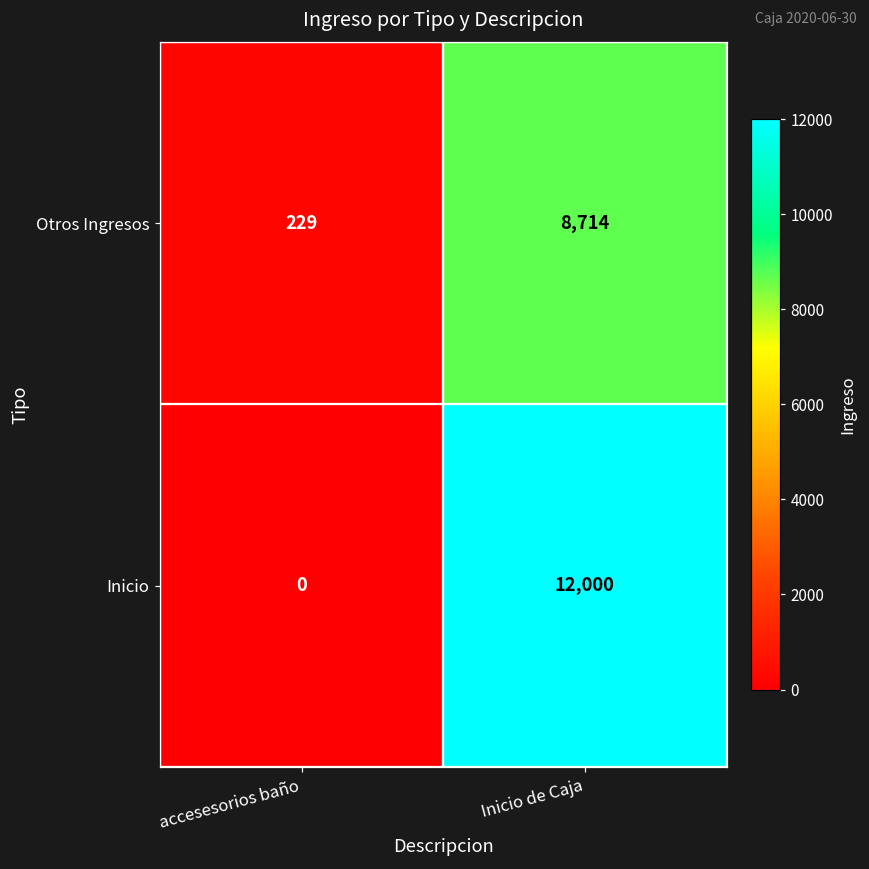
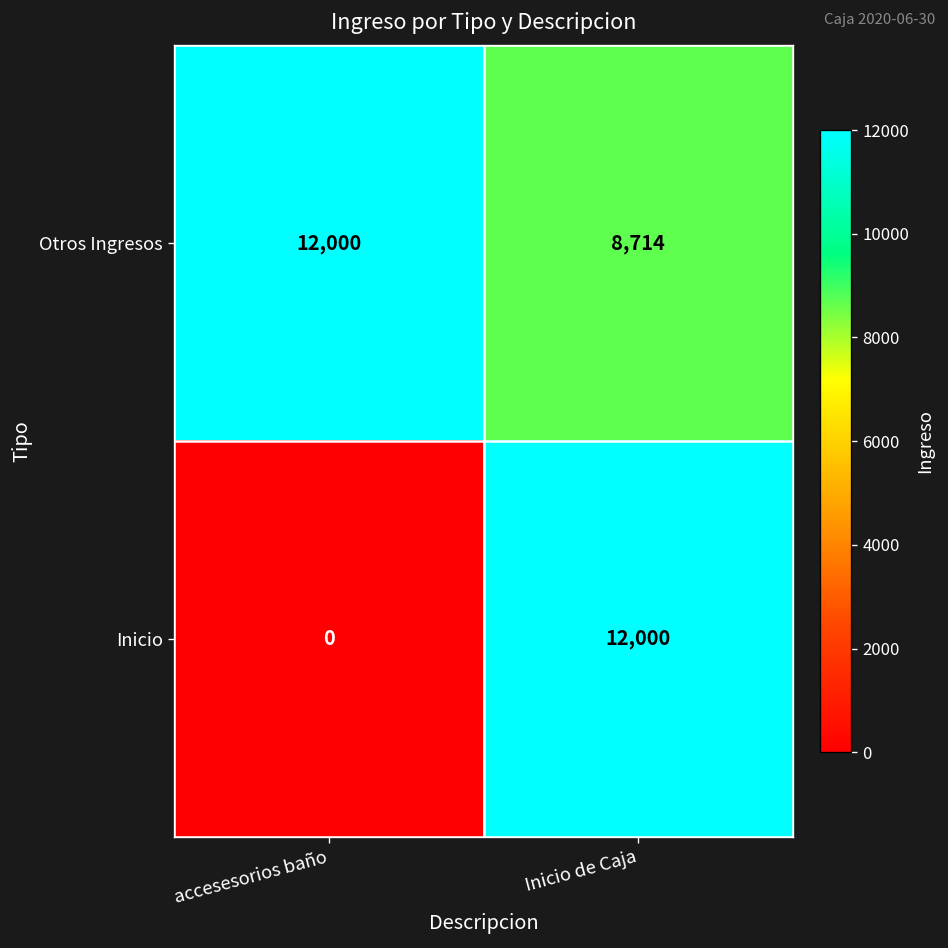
  {
    "Otros Ingresos": {
-     "accesesorios baño": "229",
+     "accesesorios baño": "12,000",
      "Inicio de Caja": "8,714"
    },
    "Inicio": {
      "accesesorios baño": "0",
      "Inicio de Caja": "12,000"
    }
  }
